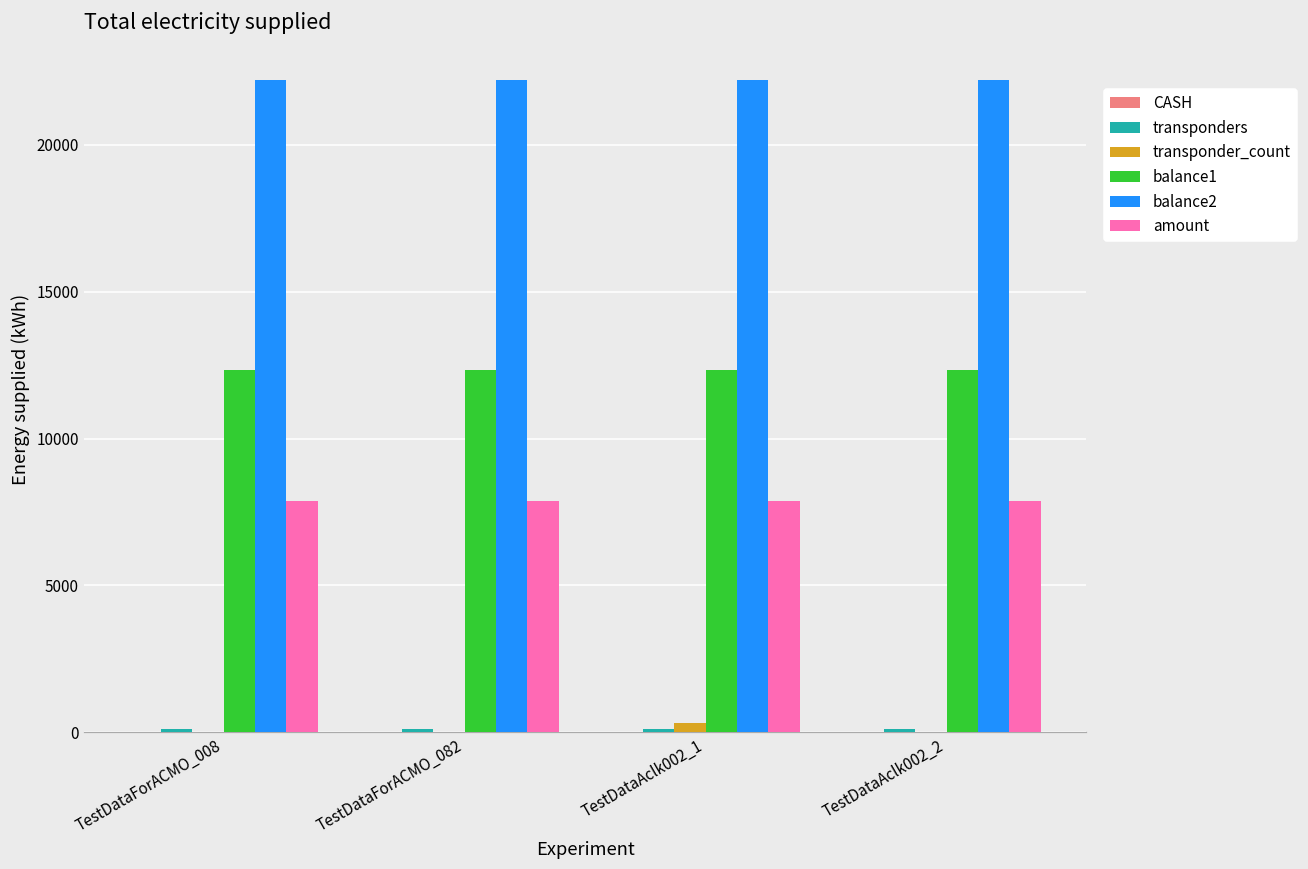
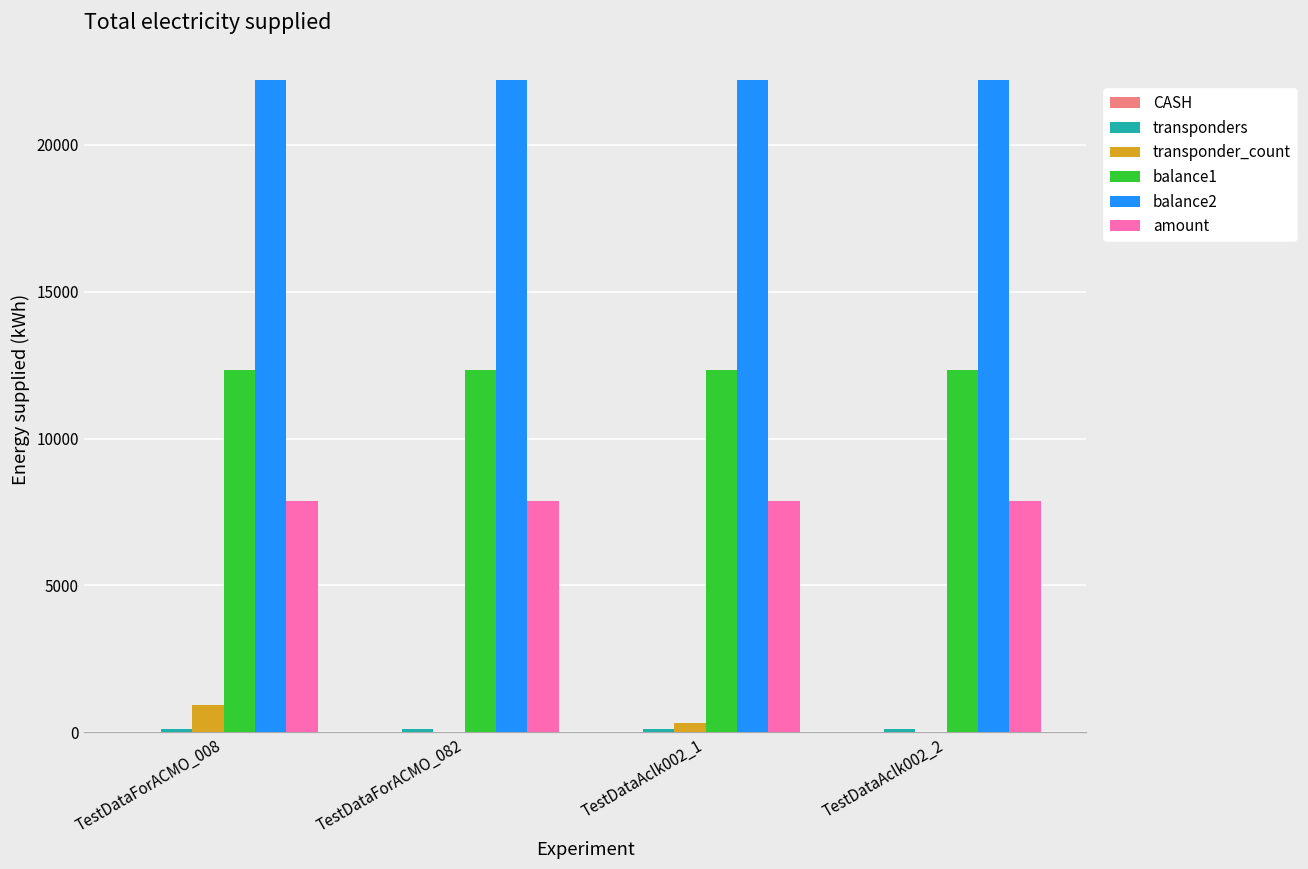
  {
    "transponders": {
      "TestDataForACMO_008": 100,
      "TestDataForACMO_082": 100,
      "TestDataAclk002_1": 100,
      "TestDataAclk002_2": 100
    },
    "transponder_count": {
-     "TestDataForACMO_008": 0,
+     "TestDataForACMO_008": 900,
      "TestDataAclk002_1": 300
    },
    "balance1": {
      "TestDataForACMO_008": 12300,
      "TestDataForACMO_082": 12300,
      "TestDataAclk002_1": 12300,
      "TestDataAclk002_2": 12300
    },
    "balance2": {
      "TestDataForACMO_008": 22200,
      "TestDataForACMO_082": 22200,
      "TestDataAclk002_1": 22200,
      "TestDataAclk002_2": 22200
    }
  }
